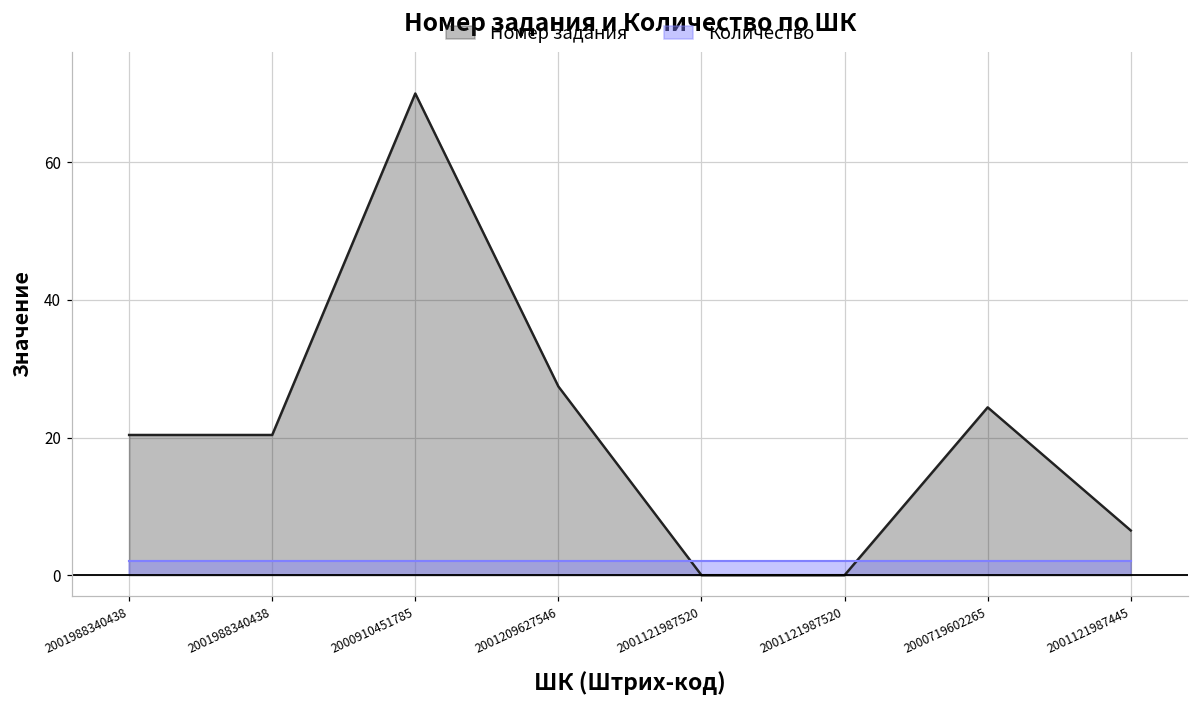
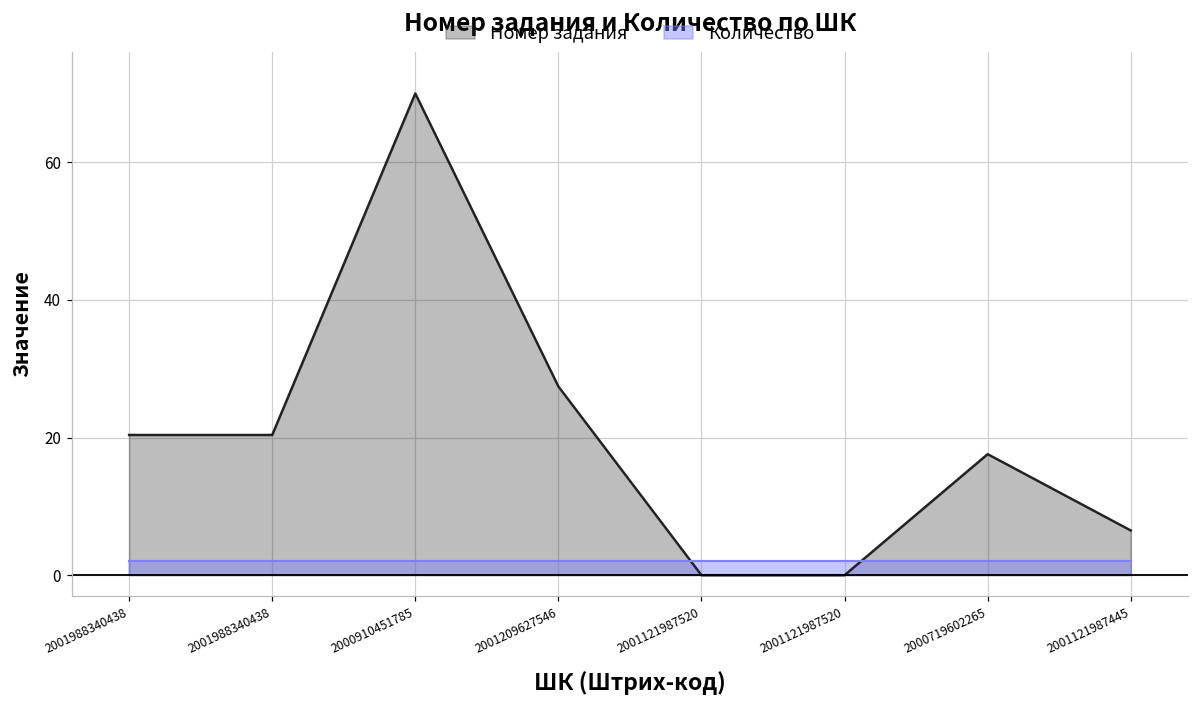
  {
    "Номер задания": {
      "2000910451785": 70,
      "2001209627546": 27,
-     "2000719602265": 24,
+     "2000719602265": 18,
      "2001121987445": 6
    },
    "Количество": {
      "2000910451785": 2,
      "2001209627546": 2,
      "2000719602265": 2,
      "2001121987445": 2
    }
  }
